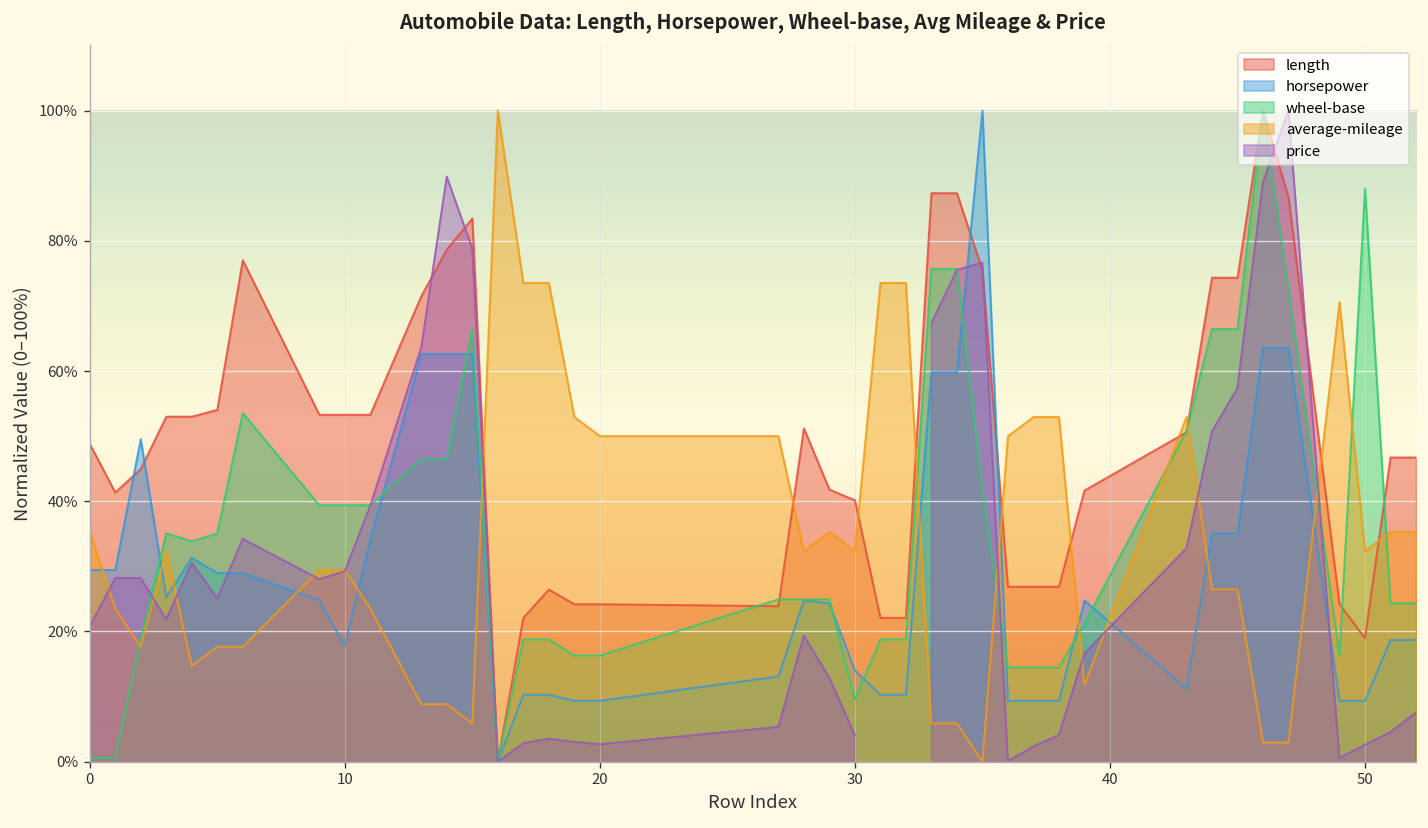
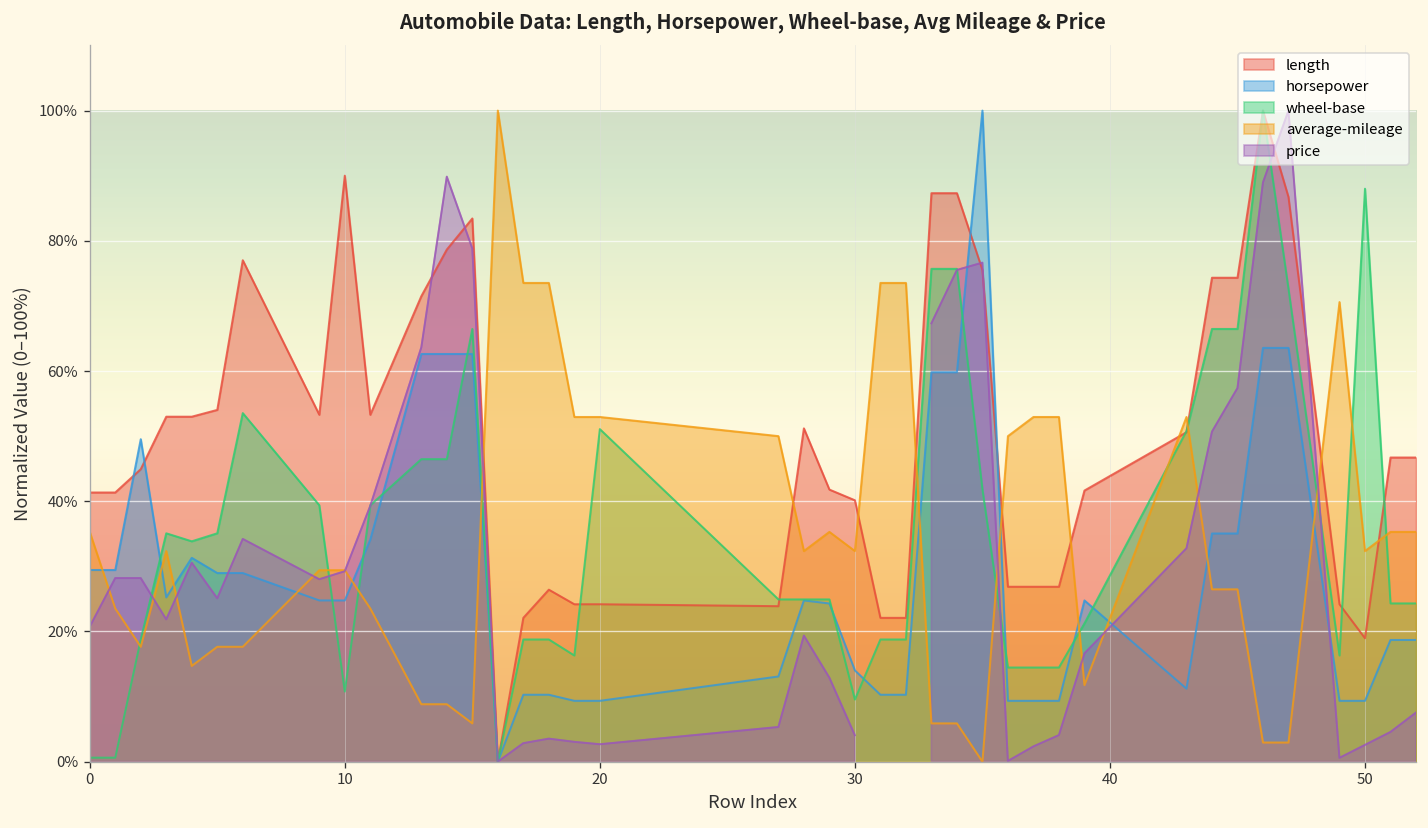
  {
    "length": {
-     "0": "49%",
-     "10": "53%",
+     "0": "41%",
+     "10": "90%",
      "20": "24%",
      "30": "40%",
      "50": "19%"
    },
    "horsepower": {
      "0": "29%",
-     "10": "18%",
+     "10": "25%",
      "20": "9%",
      "30": "14%",
      "50": "9%"
    },
    "wheel-base": {
      "0": "1%",
-     "10": "39%",
-     "20": "16%",
+     "10": "11%",
+     "20": "51%",
      "30": "10%",
      "50": "88%"
    },
    "average-mileage": {
      "0": "35%",
-     "20": "50%",
+     "20": "53%",
      "30": "32%",
      "50": "32%"
    }
  }
